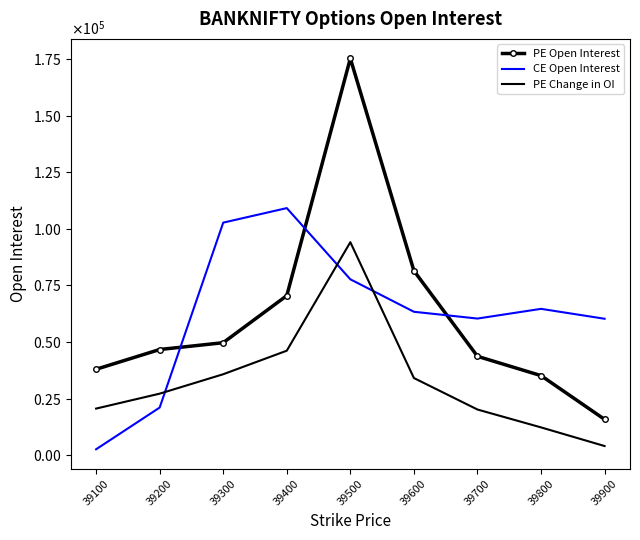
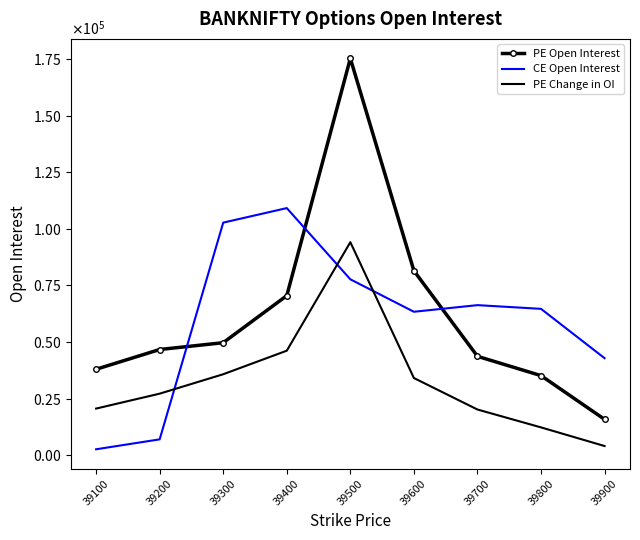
  {
    "CE Open Interest": {
      "39100": 3000,
-     "39200": 21000,
+     "39200": 7000,
      "39300": 103000,
      "39400": 109000,
      "39500": 78000,
      "39600": 63000,
-     "39700": 60000,
+     "39700": 66000,
      "39800": 65000,
-     "39900": 60000
+     "39900": 43000
    }
  }
